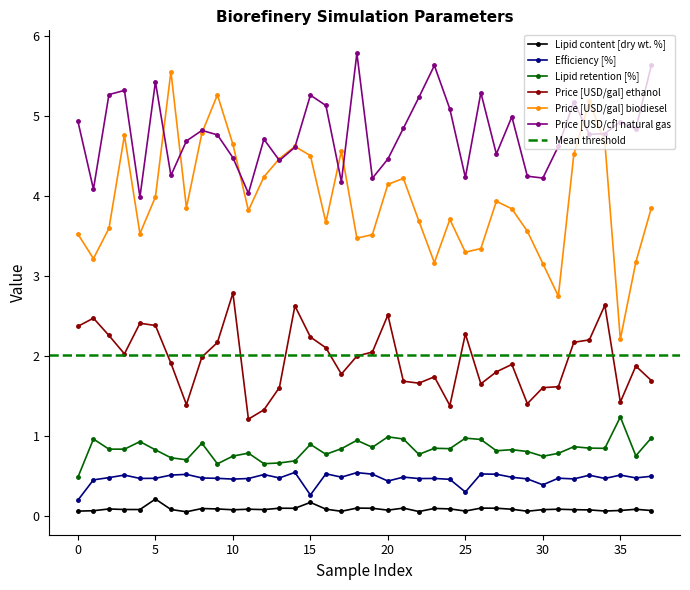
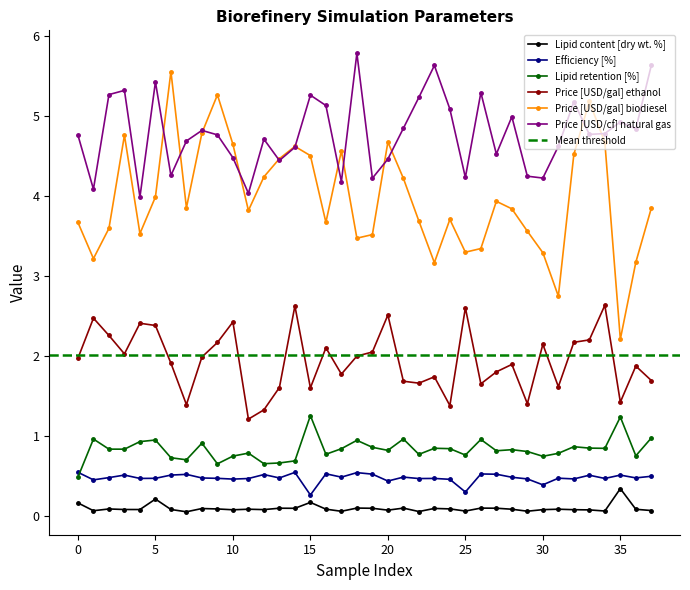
  {
    "Lipid content [dry wt. %]": {
-     "0": 0.1,
+     "0": 0.2,
      "5": 0.2,
      "10": 0.1,
      "15": 0.2,
      "20": 0.1,
      "25": 0.1,
      "30": 0.1,
-     "35": 0.1
+     "35": 0.3
    },
    "Efficiency [%]": {
-     "0": 0.2,
+     "0": 0.5,
      "5": 0.5,
      "10": 0.5,
      "15": 0.3,
      "20": 0.4,
      "25": 0.3,
      "30": 0.4,
      "35": 0.5
    },
    "Lipid retention [%]": {
      "0": 0.5,
-     "5": 0.8,
+     "5": 1.0,
      "10": 0.7,
-     "15": 0.9,
-     "20": 1.0,
-     "25": 1.0,
+     "15": 1.3,
+     "20": 0.8,
+     "25": 0.8,
      "30": 0.7,
      "35": 1.2
    },
    "Price [USD/gal] ethanol": {
-     "0": 2.4,
+     "0": 2.0,
      "5": 2.4,
-     "10": 2.8,
-     "15": 2.2,
+     "10": 2.4,
+     "15": 1.6,
      "20": 2.5,
-     "25": 2.3,
-     "30": 1.6,
+     "25": 2.6,
+     "30": 2.1,
      "35": 1.4
    },
    "Price [USD/gal] biodiesel": {
-     "0": 3.5,
+     "0": 3.7,
      "5": 4.0,
      "10": 4.6,
      "15": 4.5,
-     "20": 4.1,
+     "20": 4.7,
      "25": 3.3,
-     "30": 3.2,
+     "30": 3.3,
      "35": 2.2
    },
    "Price [USD/cf] natural gas": {
-     "0": 4.9,
+     "0": 4.8,
      "5": 5.4,
      "10": 4.5,
      "15": 5.3,
      "20": 4.5,
      "25": 4.2,
      "30": 4.2
    }
  }
